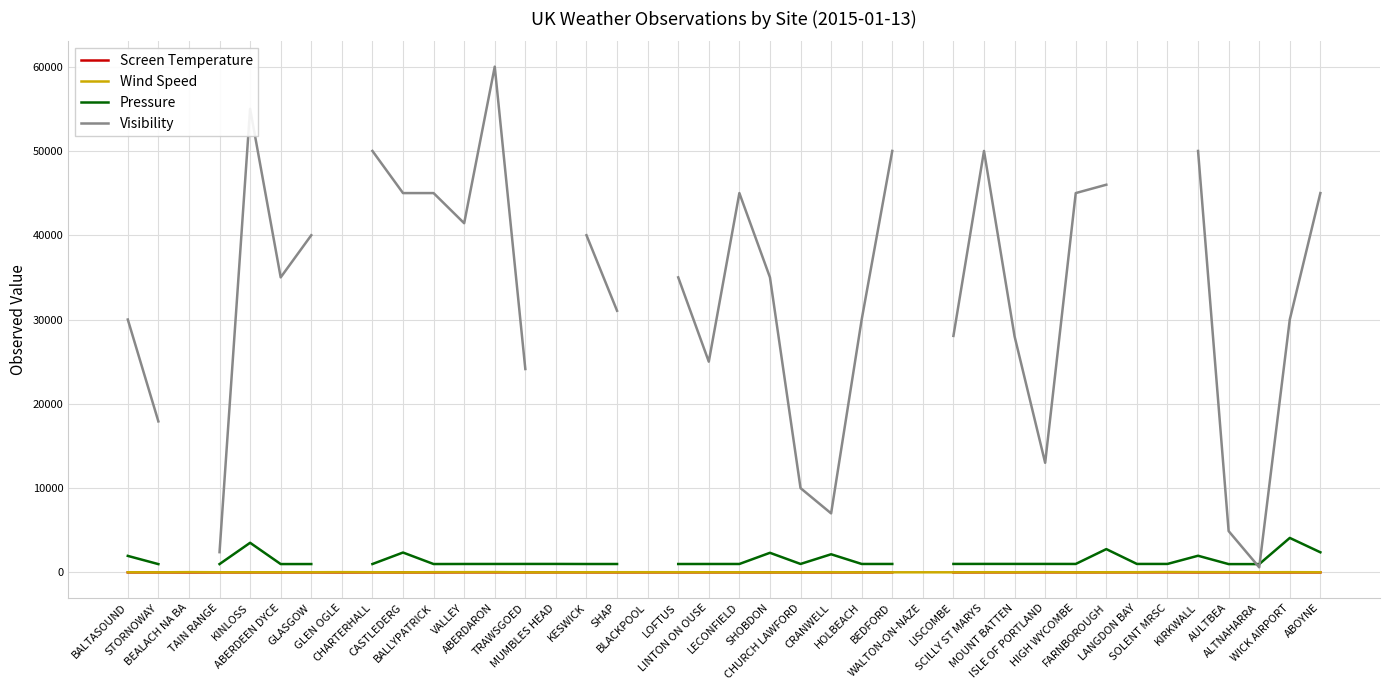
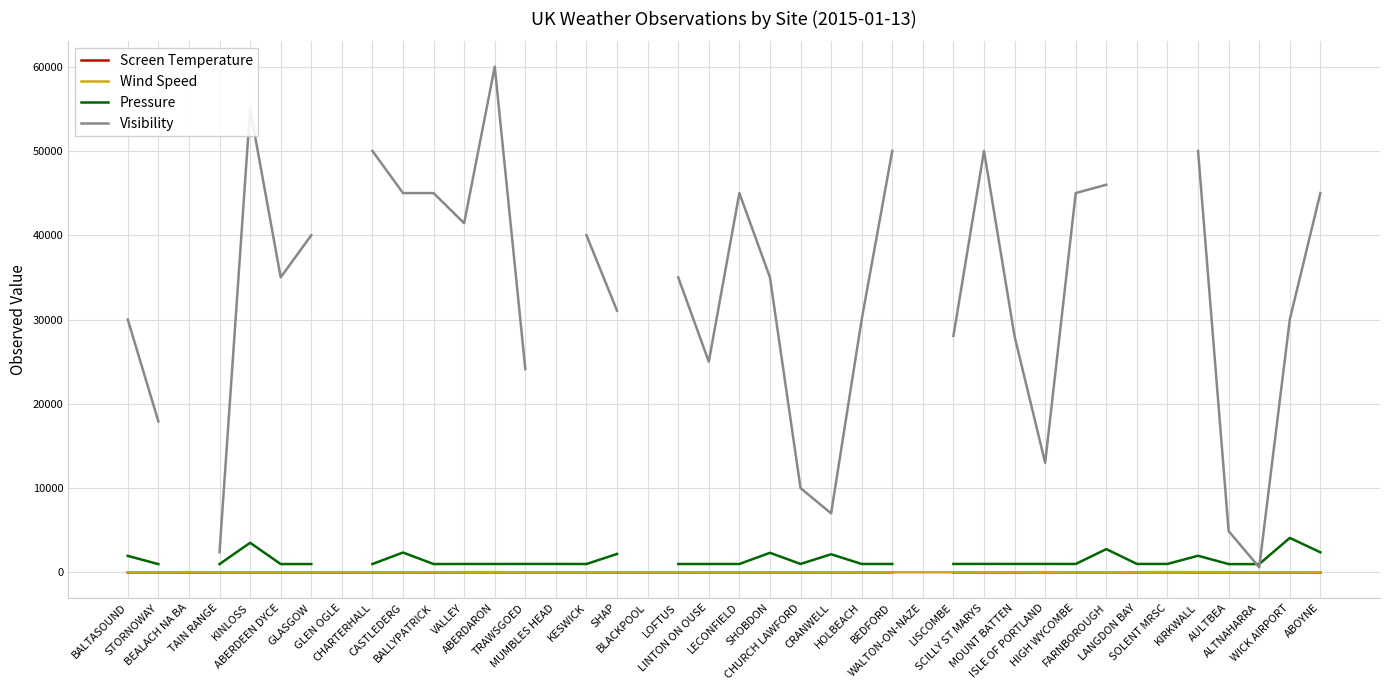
  {
    "Wind Speed": {
      "WALTON-ON-NAZE": 0
    },
    "Pressure": {
      "BALTASOUND": 2000,
      "STORNOWAY": 1000,
      "TAIN RANGE": 1000,
      "KINLOSS": 4000,
      "ABERDEEN DYCE": 1000,
      "GLASGOW": 1000,
      "CHARTERHALL": 1000,
      "CASTLEDERG": 2000,
      "BALLYPATRICK": 1000,
      "VALLEY": 1000,
      "ABERDARON": 1000,
      "TRAWSGOED": 1000,
      "MUMBLES HEAD": 1000,
      "KESWICK": 1000,
-     "SHAP": 1000,
+     "SHAP": 2000,
      "LOFTUS": 1000,
      "LINTON ON OUSE": 1000,
      "LECONFIELD": 1000,
      "SHOBDON": 2000,
      "CHURCH LAWFORD": 1000,
      "CRANWELL": 2000,
      "HOLBEACH": 1000,
      "BEDFORD": 1000,
      "LISCOMBE": 1000,
      "SCILLY ST MARYS": 1000,
      "MOUNT BATTEN": 1000,
      "ISLE OF PORTLAND": 1000,
      "HIGH WYCOMBE": 1000,
      "FARNBOROUGH": 3000,
      "LANGDON BAY": 1000,
      "SOLENT MRSC": 1000,
      "KIRKWALL": 2000,
      "AULTBEA": 1000,
      "ALTNAHARRA": 1000,
      "WICK AIRPORT": 4000,
      "ABOYNE": 2000
    },
    "Visibility": {
      "BALTASOUND": 30000,
      "STORNOWAY": 18000,
      "TAIN RANGE": 2000,
      "ABERDEEN DYCE": 35000,
      "GLASGOW": 40000,
      "CHARTERHALL": 50000,
      "CASTLEDERG": 45000,
      "BALLYPATRICK": 45000,
      "VALLEY": 41000,
      "ABERDARON": 60000,
      "TRAWSGOED": 24000,
      "KESWICK": 40000,
      "SHAP": 31000,
      "LOFTUS": 35000,
      "LINTON ON OUSE": 25000,
      "LECONFIELD": 45000,
      "SHOBDON": 35000,
      "CHURCH LAWFORD": 10000,
      "CRANWELL": 7000,
      "HOLBEACH": 30000,
      "BEDFORD": 50000,
      "LISCOMBE": 28000,
      "SCILLY ST MARYS": 50000,
      "MOUNT BATTEN": 28000,
      "ISLE OF PORTLAND": 13000,
      "HIGH WYCOMBE": 45000,
      "FARNBOROUGH": 46000,
      "KIRKWALL": 50000,
      "AULTBEA": 5000,
      "ALTNAHARRA": 1000,
      "WICK AIRPORT": 30000,
      "ABOYNE": 45000
    }
  }
